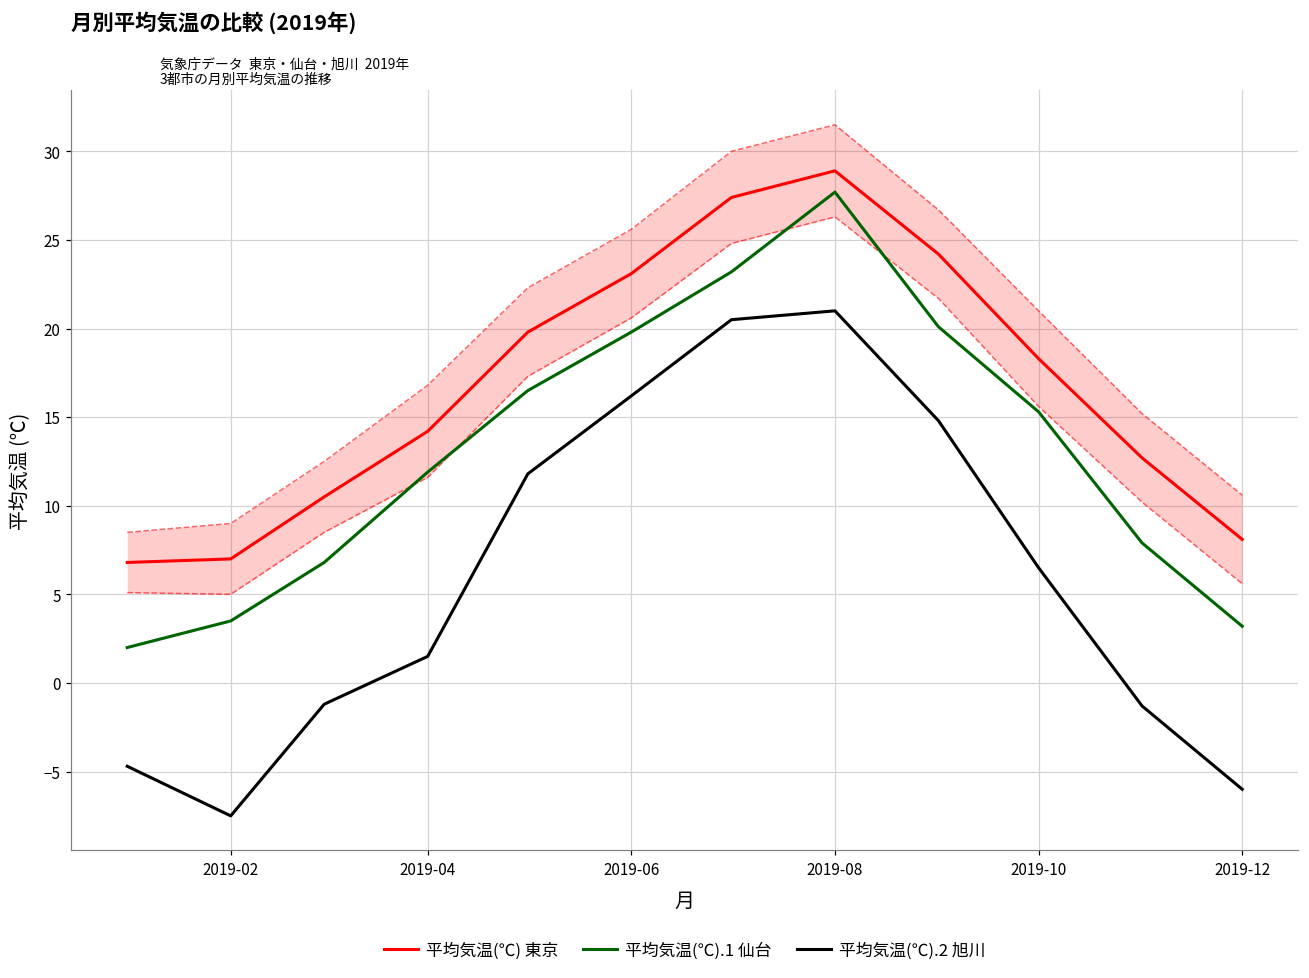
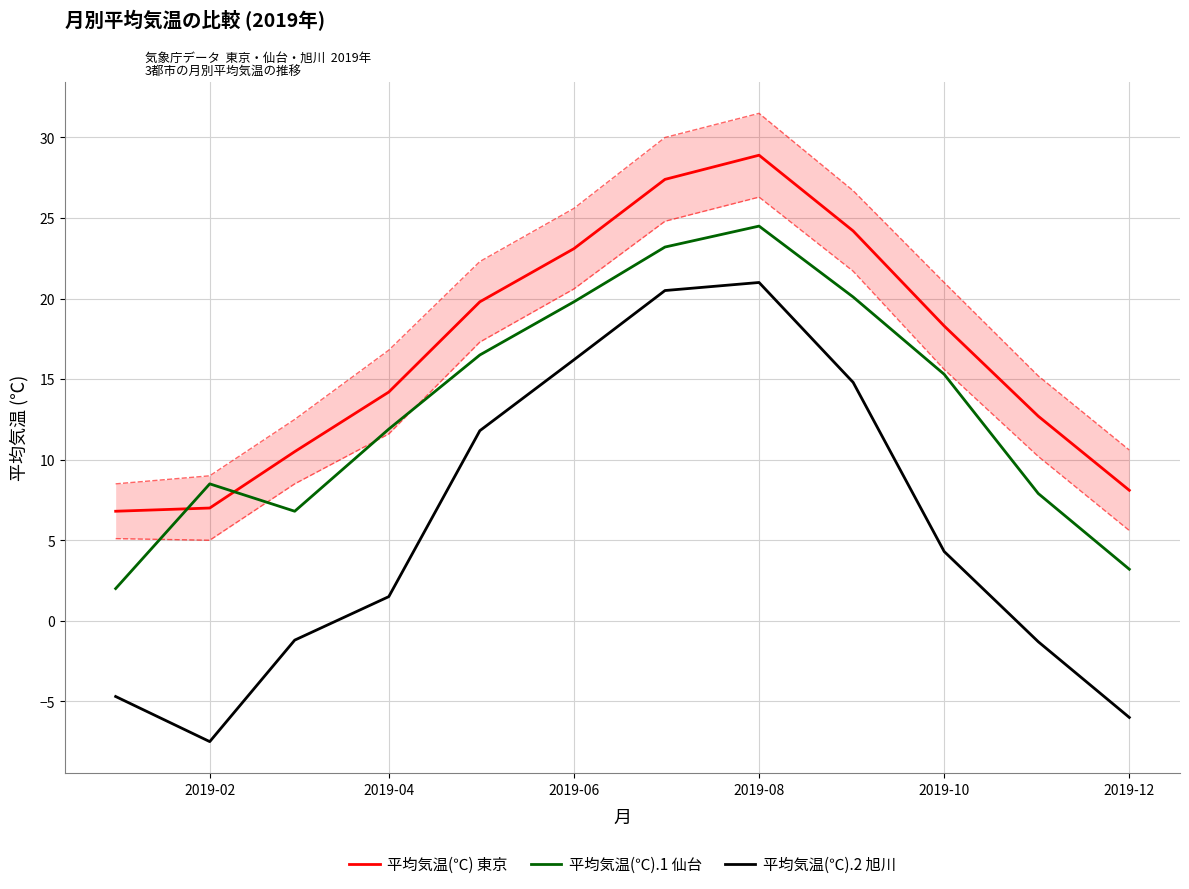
  {
    "平均気温(℃).1 仙台": {
-     "2019-02": 3.5,
+     "2019-02": 8.5,
      "2019-04": 11.9,
      "2019-06": 19.8,
-     "2019-08": 27.7,
+     "2019-08": 24.5,
      "2019-10": 15.3,
      "2019-12": 3.2
    },
    "平均気温(℃).2 旭川": {
      "2019-02": -7.5,
      "2019-04": 1.5,
      "2019-06": 16.2,
      "2019-08": 21.0,
-     "2019-10": 6.5,
+     "2019-10": 4.3,
      "2019-12": -6.0
    }
  }
